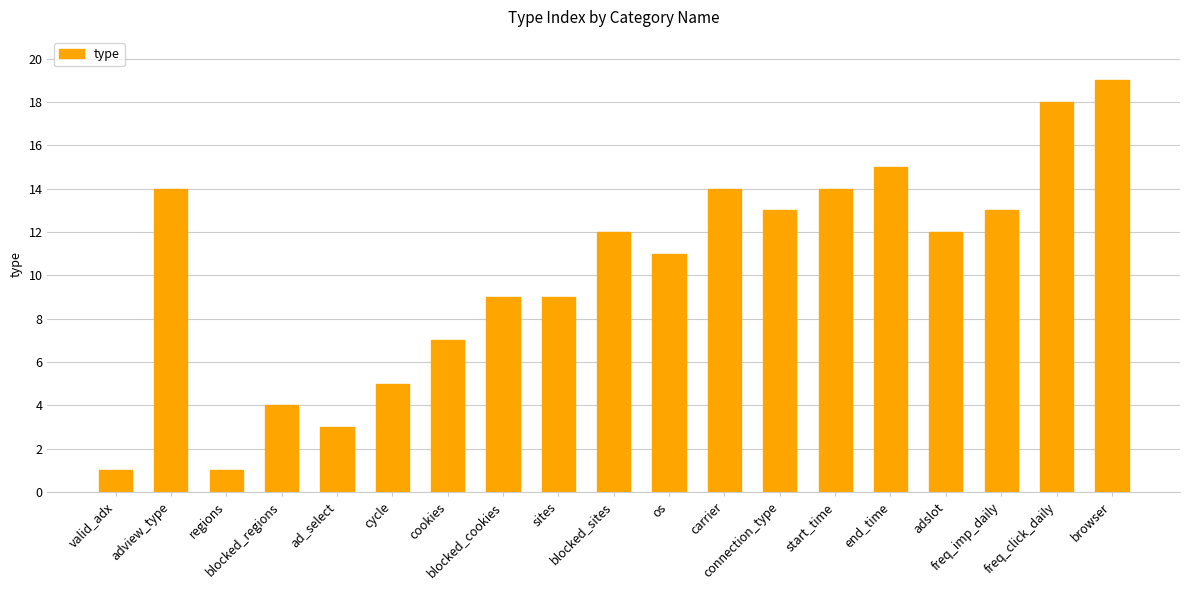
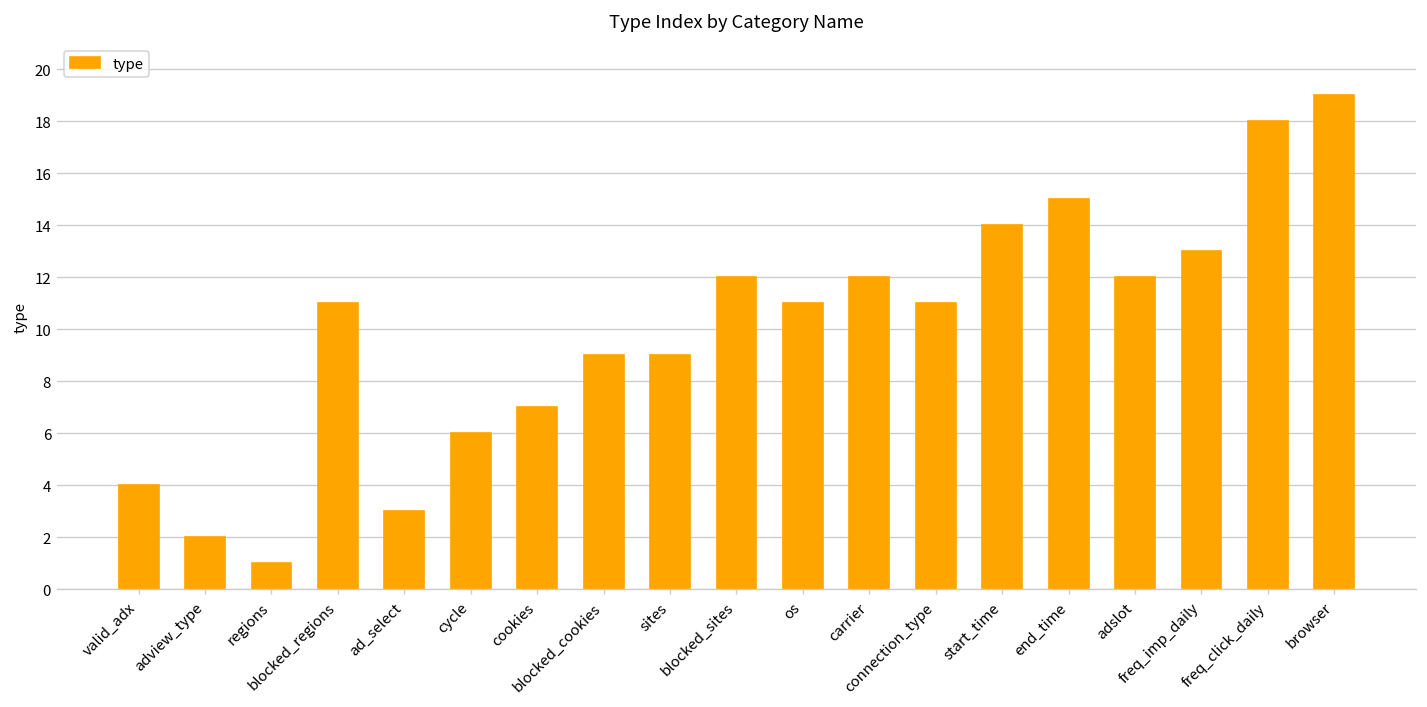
  {
-   "valid_adx": 1,
-   "adview_type": 14,
+   "valid_adx": 4,
+   "adview_type": 2,
    "regions": 1,
-   "blocked_regions": 4,
+   "blocked_regions": 11,
    "ad_select": 3,
-   "cycle": 5,
+   "cycle": 6,
    "cookies": 7,
    "blocked_cookies": 9,
    "sites": 9,
    "blocked_sites": 12,
    "os": 11,
-   "carrier": 14,
-   "connection_type": 13,
+   "carrier": 12,
+   "connection_type": 11,
    "start_time": 14,
    "end_time": 15,
    "adslot": 12,
    "freq_imp_daily": 13,
    "freq_click_daily": 18,
    "browser": 19
  }
